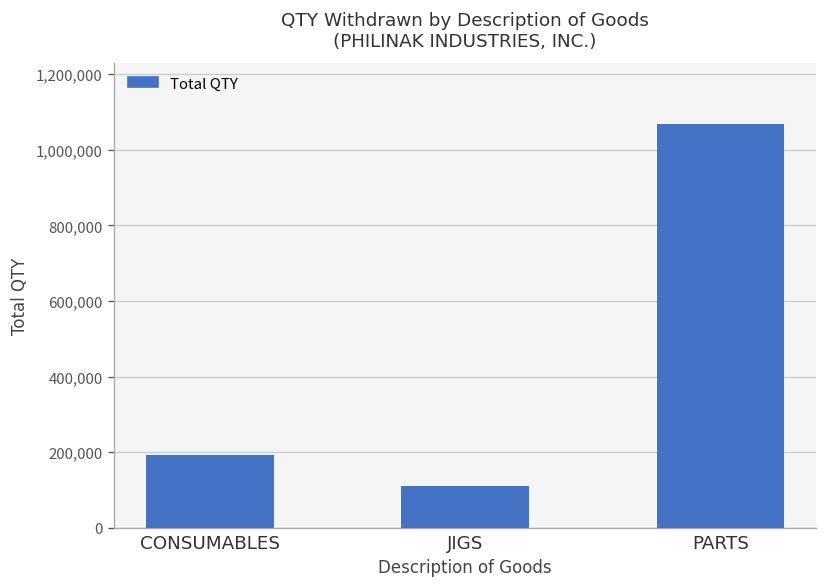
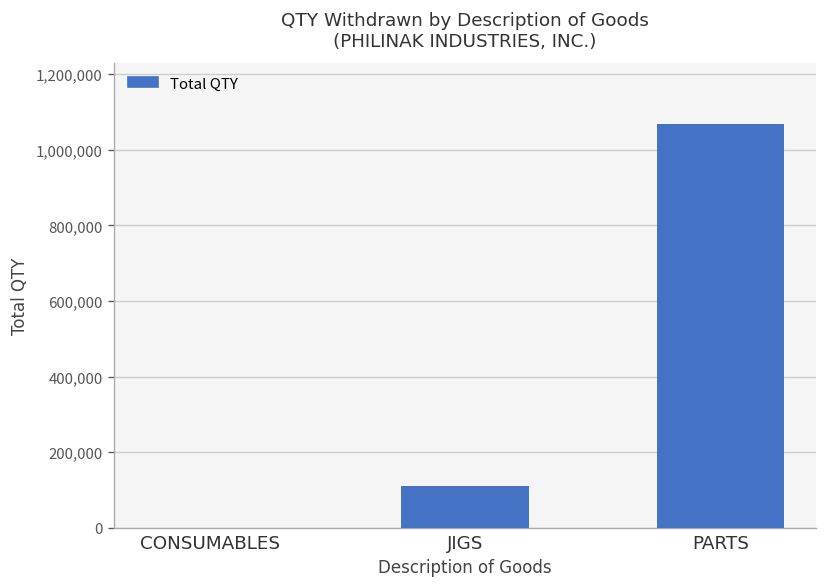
  {
-   "CONSUMABLES": "190,000",
+   "CONSUMABLES": "0",
    "JIGS": "110,000",
    "PARTS": "1,070,000"
  }
